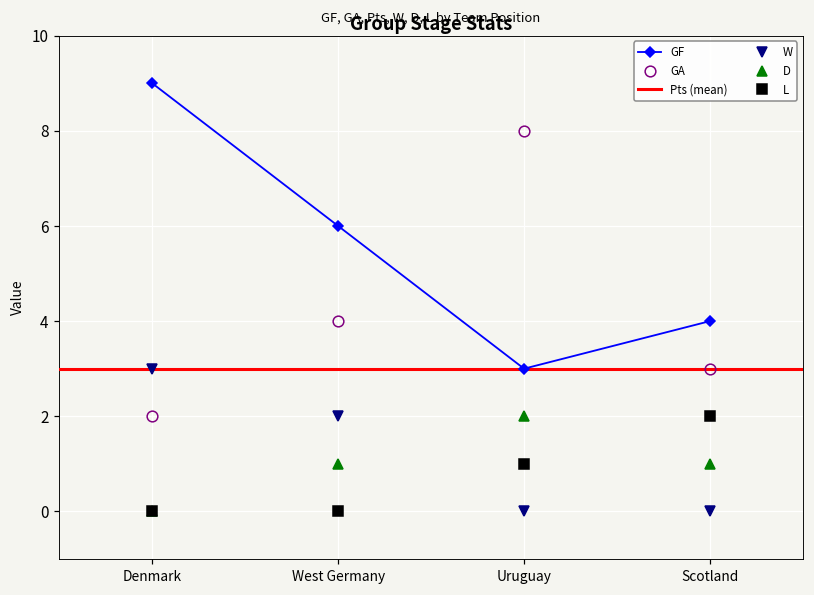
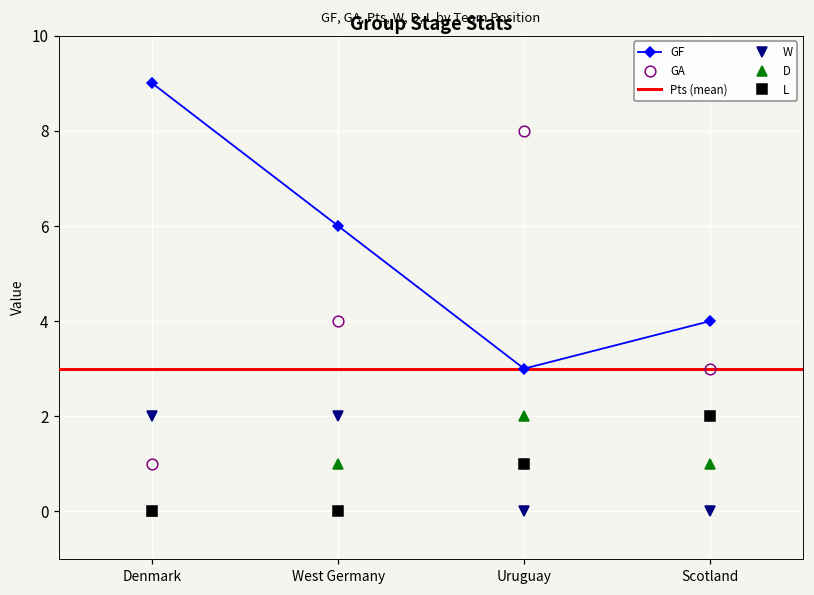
  {
    "GF": {
      "Denmark": 9,
      "West Germany": 6,
      "Uruguay": 3,
      "Scotland": 4
    },
    "GA": {
-     "Denmark": 2,
+     "Denmark": 1,
      "West Germany": 4,
      "Uruguay": 8,
      "Scotland": 3
    },
    "W": {
-     "Denmark": 3,
+     "Denmark": 2,
      "West Germany": 2,
      "Uruguay": 0,
      "Scotland": 0
    },
    "D": {
      "West Germany": 1,
      "Uruguay": 2,
      "Scotland": 1
    },
    "L": {
      "West Germany": 0,
      "Uruguay": 1,
      "Scotland": 2
    }
  }
